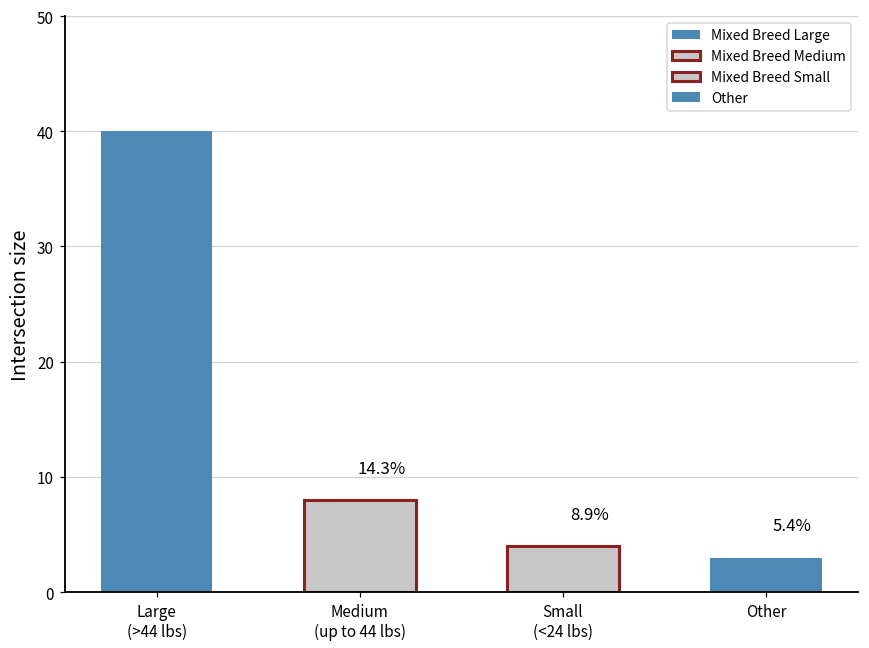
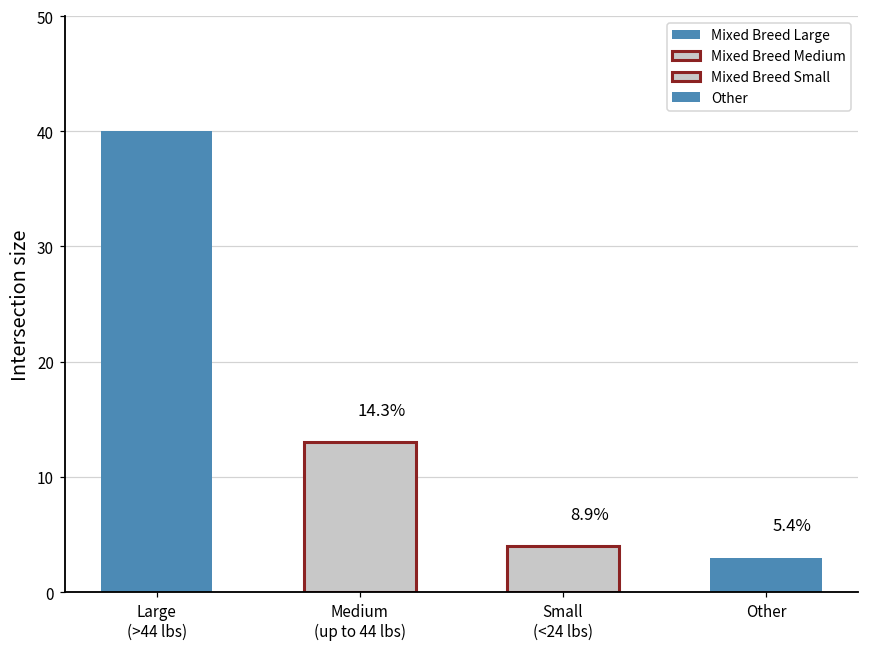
  {
    "Large (>44 lbs)": 40,
-   "Medium (up to 44 lbs)": 8
+   "Medium (up to 44 lbs)": 13
  }
